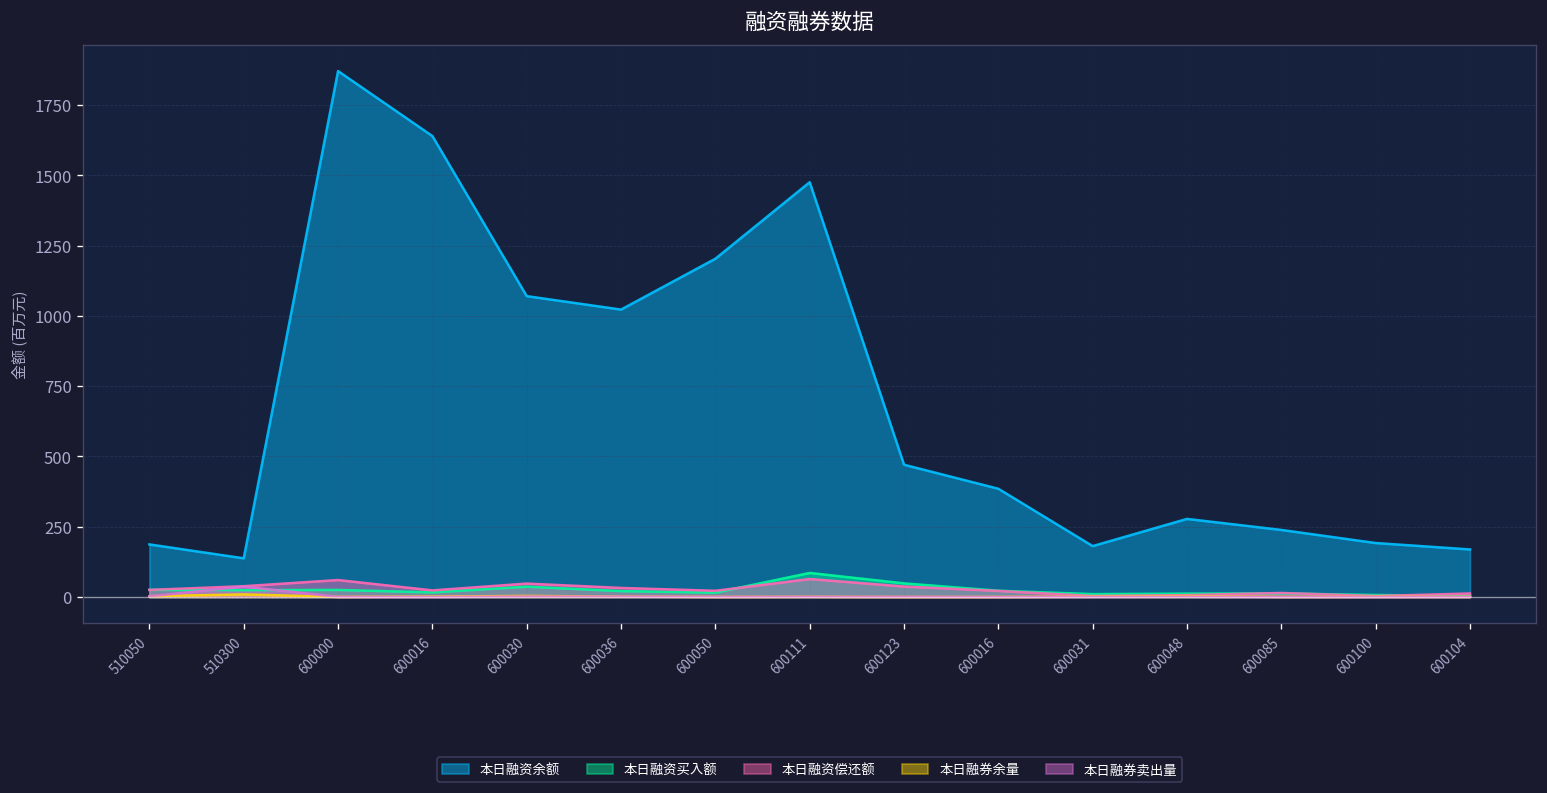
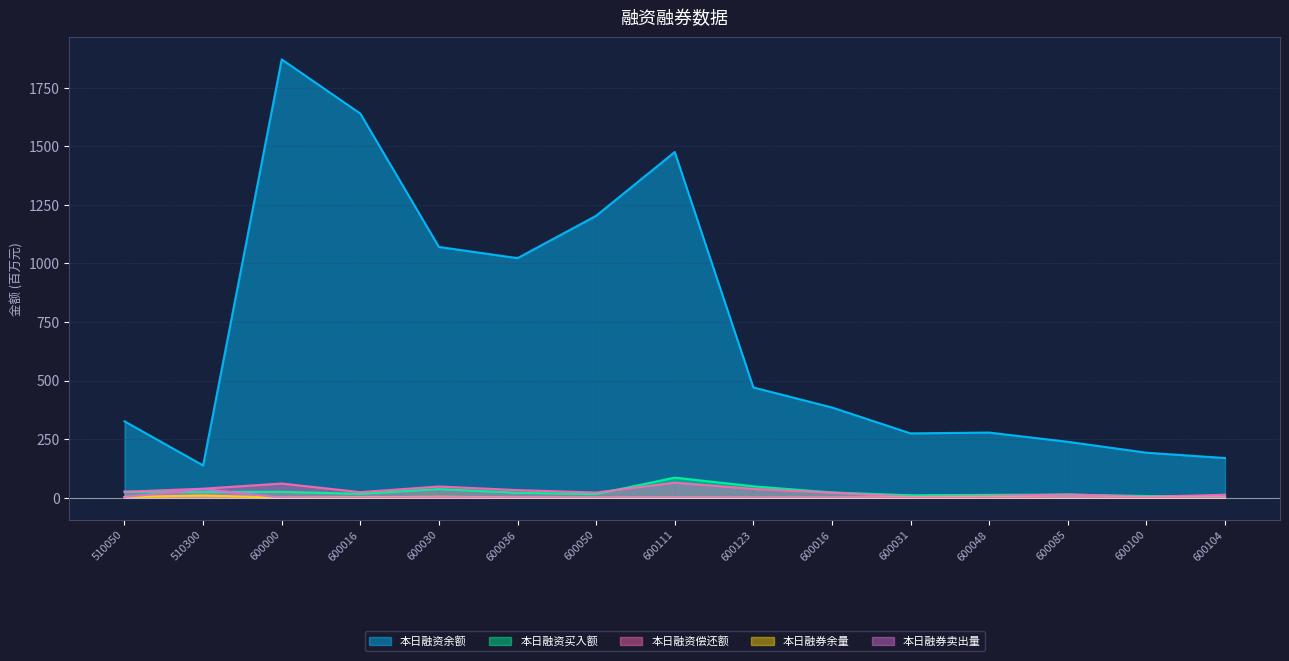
  {
    "本日融资余额": {
-     "510050": 190,
+     "510050": 330,
      "510300": 140,
      "600000": 1870,
      "600030": 1070,
      "600036": 1020,
      "600050": 1200,
      "600111": 1480,
      "600123": 470,
-     "600031": 180,
+     "600031": 270,
      "600048": 280,
      "600085": 240,
      "600100": 190,
      "600104": 170
    },
    "本日融资买入额": {
      "510300": 20,
      "600000": 30,
      "600030": 40,
      "600036": 20,
      "600111": 90,
      "600123": 50
    },
    "本日融券余量": {
      "510300": 10
    }
  }
